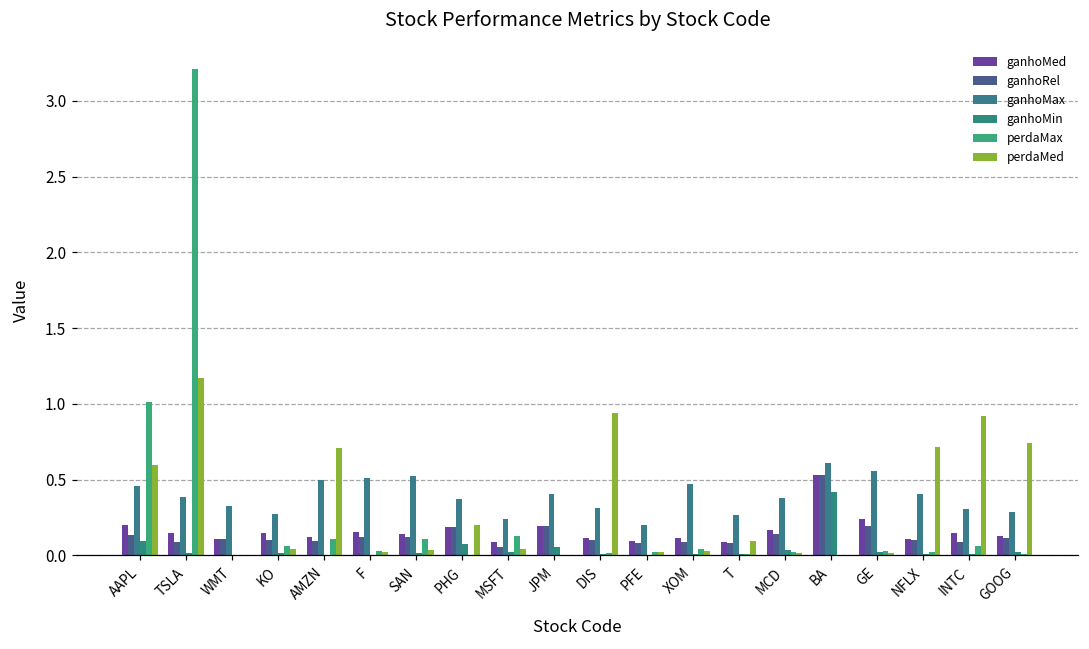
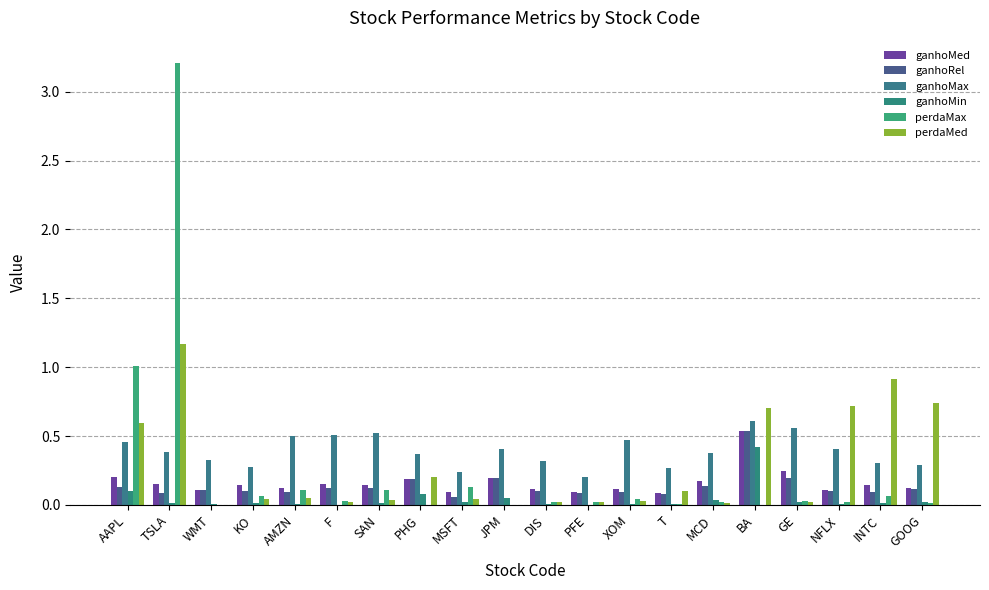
  {
    "perdaMed": {
      "AAPL": 0.59,
      "TSLA": 1.17,
      "WMT": 0.00,
      "KO": 0.04,
-     "AMZN": 0.71,
+     "AMZN": 0.05,
      "F": 0.02,
      "SAN": 0.03,
      "PHG": 0.20,
      "MSFT": 0.04,
      "JPM": 0.00,
-     "DIS": 0.94,
+     "DIS": 0.02,
      "PFE": 0.02,
      "XOM": 0.03,
      "T": 0.10,
-     "BA": 0.0,
+     "BA": 0.7,
      "GE": 0.02,
      "NFLX": 0.72,
      "INTC": 0.92,
      "GOOG": 0.74
    }
  }
